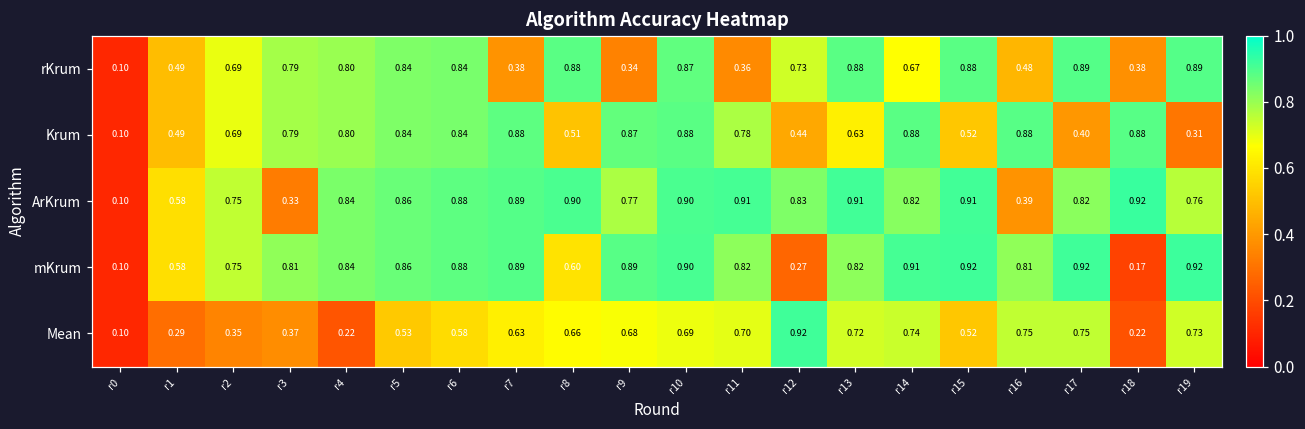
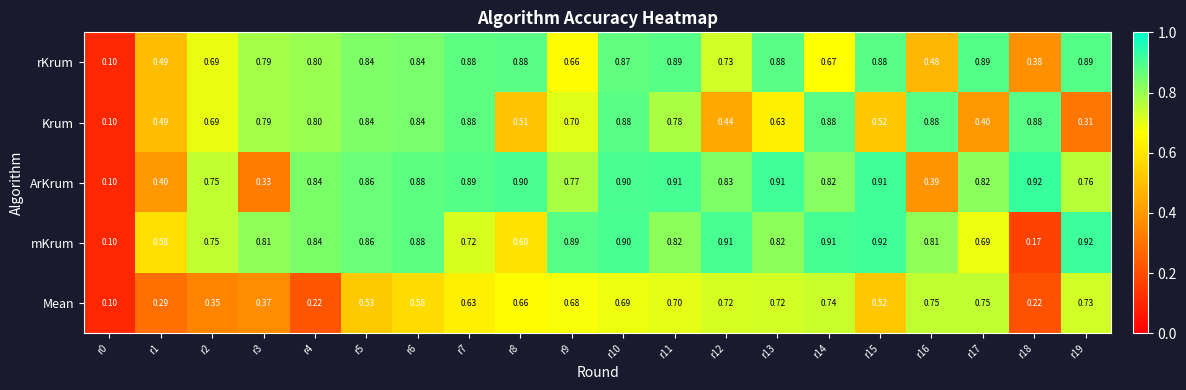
  {
    "rKrum": {
      "r0": 0.10,
      "r1": 0.49,
      "r2": 0.69,
      "r3": 0.79,
      "r4": 0.80,
      "r5": 0.84,
      "r6": 0.84,
-     "r7": 0.38,
+     "r7": 0.88,
      "r8": 0.88,
-     "r9": 0.34,
+     "r9": 0.66,
      "r10": 0.87,
-     "r11": 0.36,
+     "r11": 0.89,
      "r12": 0.73,
      "r13": 0.88,
      "r14": 0.67,
      "r15": 0.88,
      "r16": 0.48,
      "r17": 0.89,
      "r18": 0.38,
      "r19": 0.89
    },
    "Krum": {
      "r0": 0.10,
      "r1": 0.49,
      "r2": 0.69,
      "r3": 0.79,
      "r4": 0.80,
      "r5": 0.84,
      "r6": 0.84,
      "r7": 0.88,
      "r8": 0.51,
-     "r9": 0.87,
+     "r9": 0.70,
      "r10": 0.88,
      "r11": 0.78,
      "r12": 0.44,
      "r13": 0.63,
      "r14": 0.88,
      "r15": 0.52,
      "r16": 0.88,
      "r17": 0.40,
      "r18": 0.88,
      "r19": 0.31
    },
    "ArKrum": {
      "r0": 0.10,
-     "r1": 0.58,
+     "r1": 0.40,
      "r2": 0.75,
      "r3": 0.33,
      "r4": 0.84,
      "r5": 0.86,
      "r6": 0.88,
      "r7": 0.89,
      "r8": 0.90,
      "r9": 0.77,
      "r10": 0.90,
      "r11": 0.91,
      "r12": 0.83,
      "r13": 0.91,
      "r14": 0.82,
      "r15": 0.91,
      "r16": 0.39,
      "r17": 0.82,
      "r18": 0.92,
      "r19": 0.76
    },
    "mKrum": {
      "r0": 0.10,
      "r1": 0.58,
      "r2": 0.75,
      "r3": 0.81,
      "r4": 0.84,
      "r5": 0.86,
      "r6": 0.88,
-     "r7": 0.89,
+     "r7": 0.72,
      "r8": 0.60,
      "r9": 0.89,
      "r10": 0.90,
      "r11": 0.82,
-     "r12": 0.27,
+     "r12": 0.91,
      "r13": 0.82,
      "r14": 0.91,
      "r15": 0.92,
      "r16": 0.81,
-     "r17": 0.92,
+     "r17": 0.69,
      "r18": 0.17,
      "r19": 0.92
    },
    "Mean": {
      "r0": 0.10,
      "r1": 0.29,
      "r2": 0.35,
      "r3": 0.37,
      "r4": 0.22,
      "r5": 0.53,
      "r6": 0.58,
      "r7": 0.63,
      "r8": 0.66,
      "r9": 0.68,
      "r10": 0.69,
      "r11": 0.70,
-     "r12": 0.92,
+     "r12": 0.72,
      "r13": 0.72,
      "r14": 0.74,
      "r15": 0.52,
      "r16": 0.75,
      "r17": 0.75,
      "r18": 0.22,
      "r19": 0.73
    }
  }
